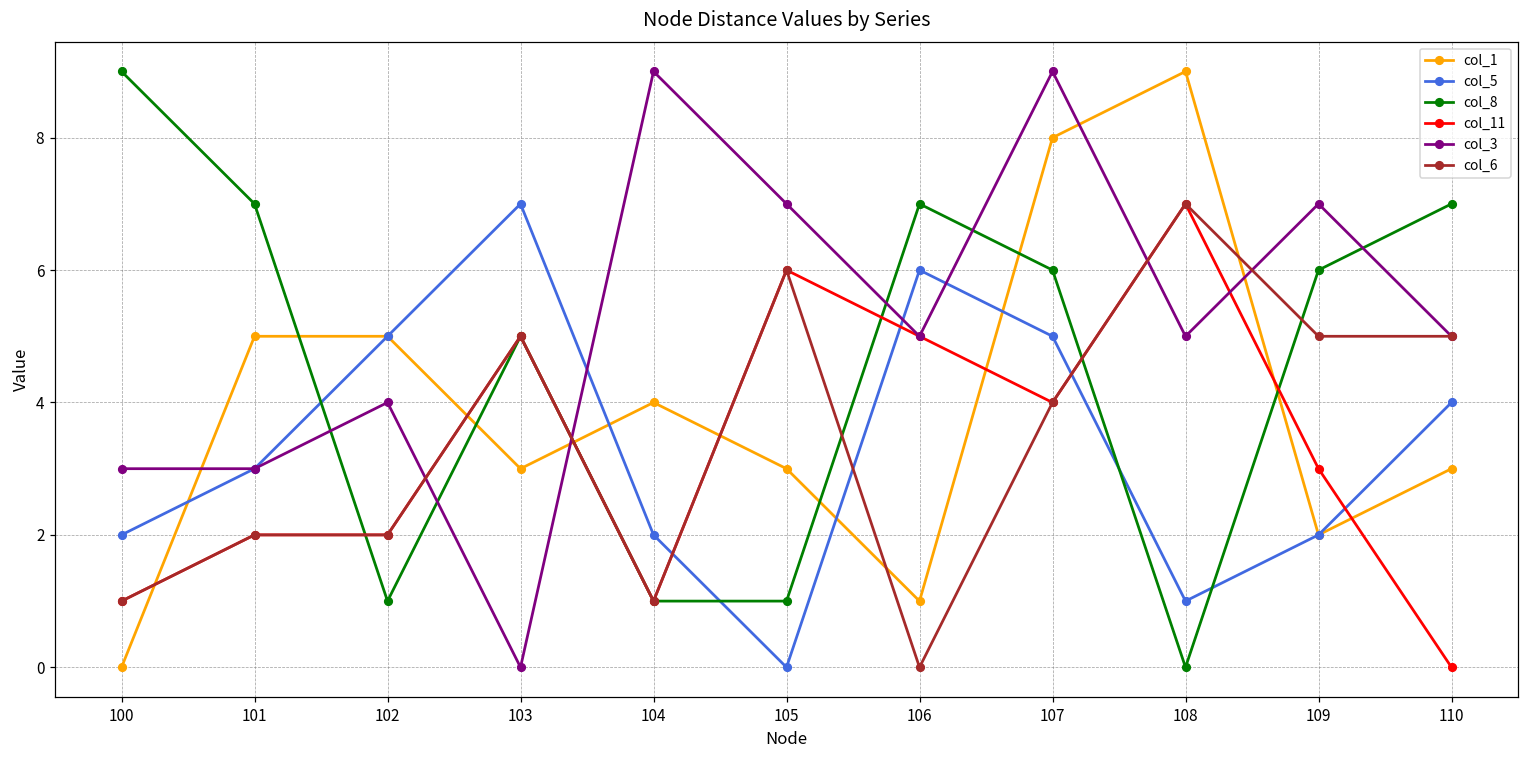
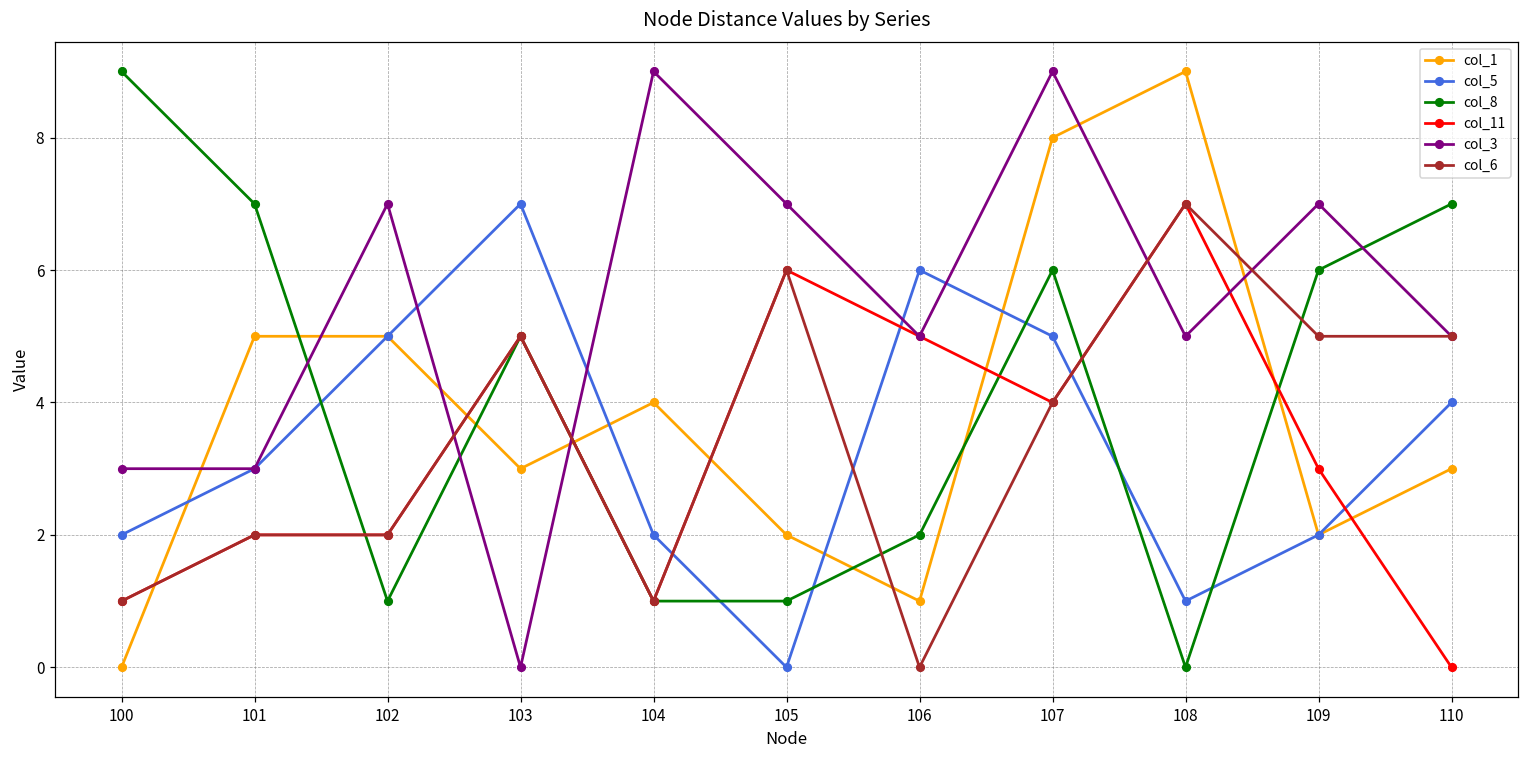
  {
    "col_1": {
      "100": 0,
      "101": 5,
      "103": 3,
      "104": 4,
-     "105": 3,
+     "105": 2,
      "106": 1,
      "107": 8,
      "108": 9,
      "110": 3
    },
    "col_5": {
      "100": 2,
      "103": 7,
      "104": 2,
      "105": 0,
      "106": 6,
      "107": 5,
      "108": 1,
      "110": 4
    },
    "col_8": {
      "100": 9,
      "101": 7,
      "102": 1,
      "105": 1,
-     "106": 7,
+     "106": 2,
      "107": 6,
      "108": 0,
      "109": 6,
      "110": 7
    },
    "col_11": {
      "109": 3,
      "110": 0
    },
    "col_3": {
      "100": 3,
-     "102": 4,
+     "102": 7,
      "103": 0,
      "104": 9,
      "105": 7,
      "107": 9,
      "108": 5,
      "109": 7
    },
    "col_6": {
      "106": 0,
      "109": 5
    }
  }
